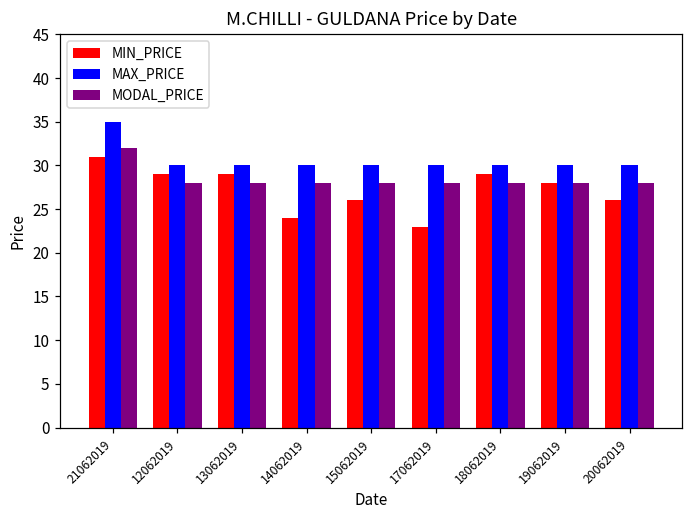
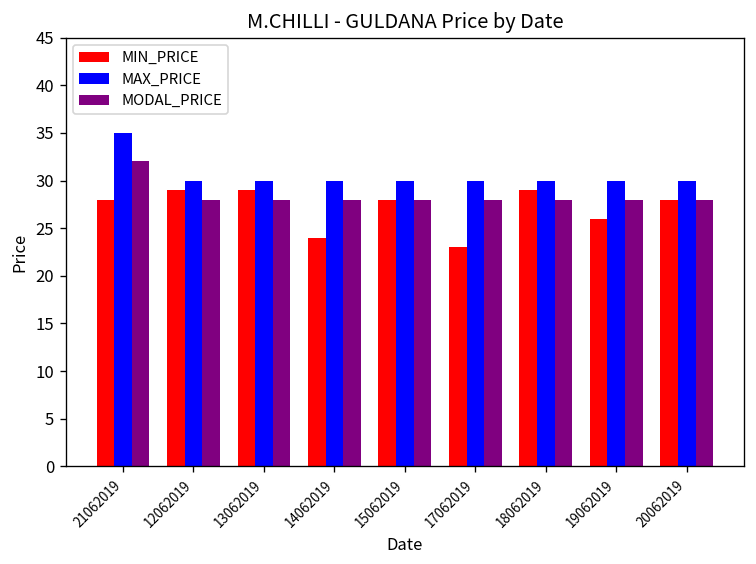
  {
    "MIN_PRICE": {
-     "21062019": 31,
+     "21062019": 28,
      "12062019": 29,
      "13062019": 29,
      "14062019": 24,
-     "15062019": 26,
+     "15062019": 28,
      "17062019": 23,
      "18062019": 29,
-     "19062019": 28,
-     "20062019": 26
+     "19062019": 26,
+     "20062019": 28
    },
    "MAX_PRICE": {
      "21062019": 35,
      "12062019": 30,
      "13062019": 30,
      "14062019": 30,
      "15062019": 30,
      "17062019": 30,
      "18062019": 30,
      "19062019": 30,
      "20062019": 30
    },
    "MODAL_PRICE": {
      "21062019": 32,
      "12062019": 28,
      "13062019": 28,
      "14062019": 28,
      "15062019": 28,
      "17062019": 28,
      "18062019": 28,
      "19062019": 28,
      "20062019": 28
    }
  }
